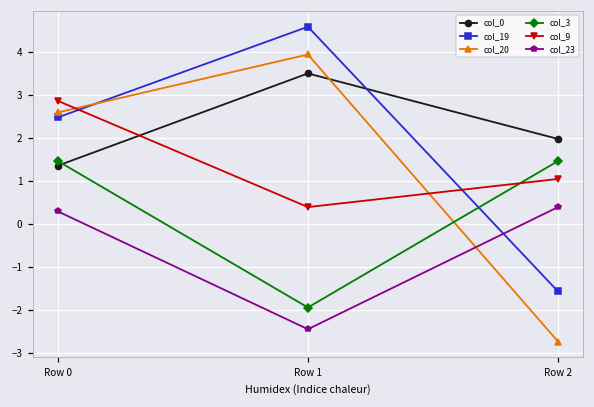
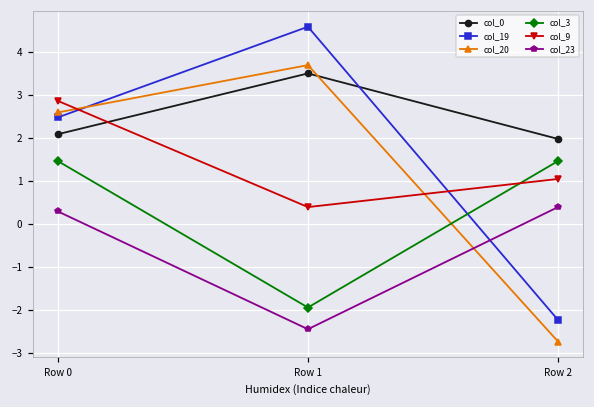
  {
    "col_0": {
-     "Row 0": 1.4,
+     "Row 0": 2.1,
      "Row 1": 3.5,
      "Row 2": 2.0
    },
    "col_19": {
      "Row 0": 2.5,
      "Row 1": 4.6,
-     "Row 2": -1.6
+     "Row 2": -2.2
    },
    "col_20": {
      "Row 0": 2.6,
-     "Row 1": 3.9,
+     "Row 1": 3.7,
      "Row 2": -2.7
    },
    "col_3": {
      "Row 0": 1.5,
      "Row 1": -1.9,
      "Row 2": 1.5
    },
    "col_9": {
      "Row 0": 2.9,
      "Row 1": 0.4,
      "Row 2": 1.1
    },
    "col_23": {
      "Row 0": 0.3,
      "Row 1": -2.4,
      "Row 2": 0.4
    }
  }
